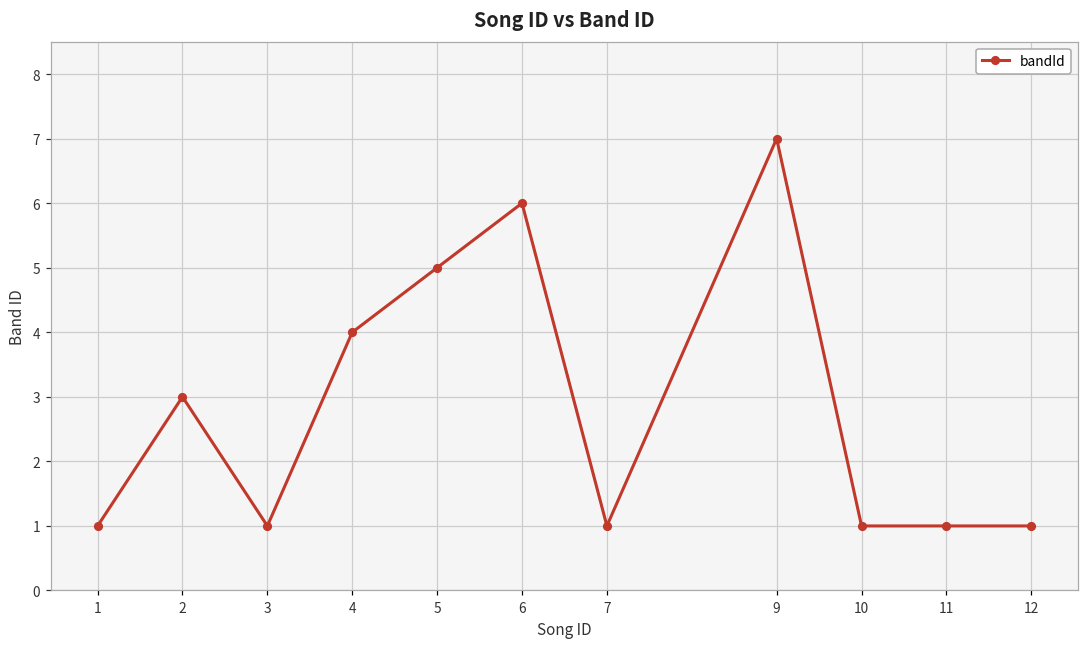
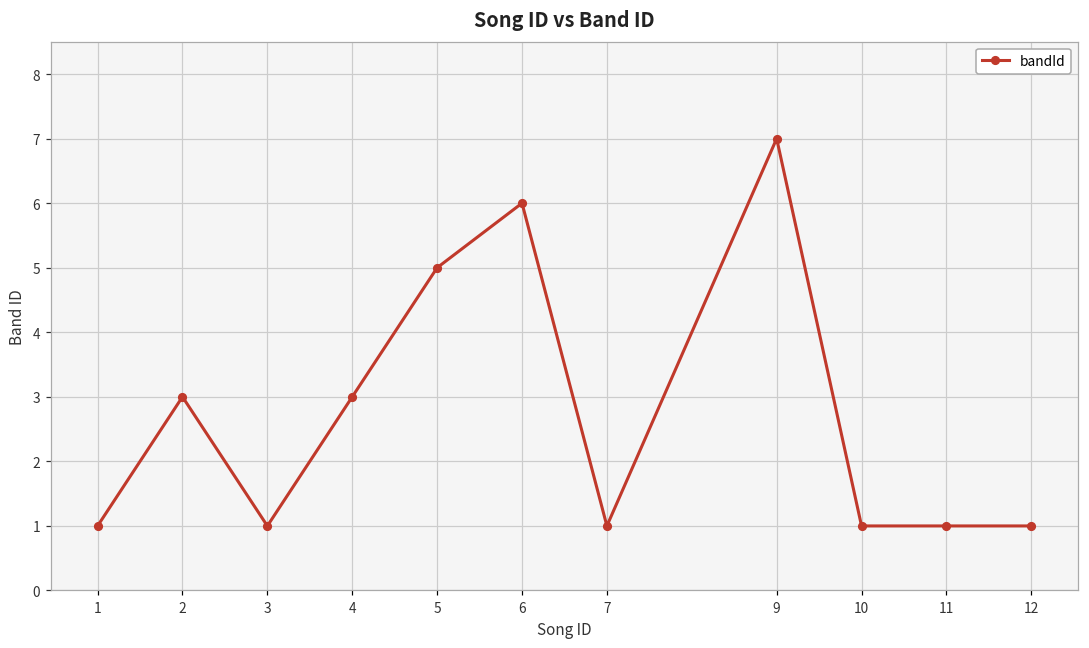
  {
    "1": 1,
    "2": 3,
    "3": 1,
-   "4": 4,
+   "4": 3,
    "5": 5,
    "6": 6,
    "7": 1,
    "9": 7,
    "10": 1,
    "11": 1,
    "12": 1
  }
